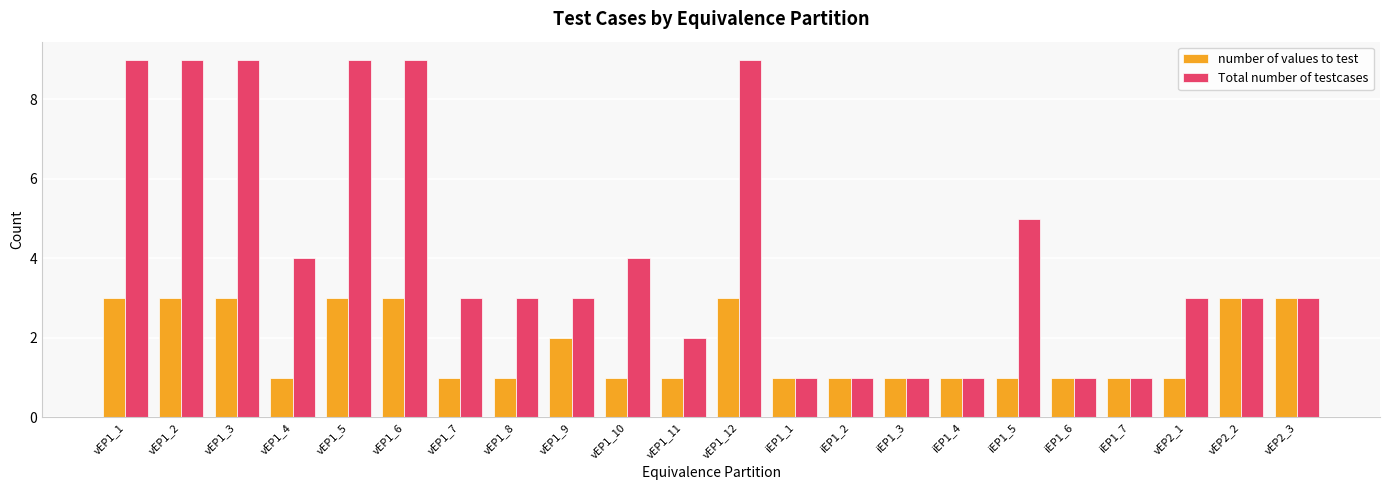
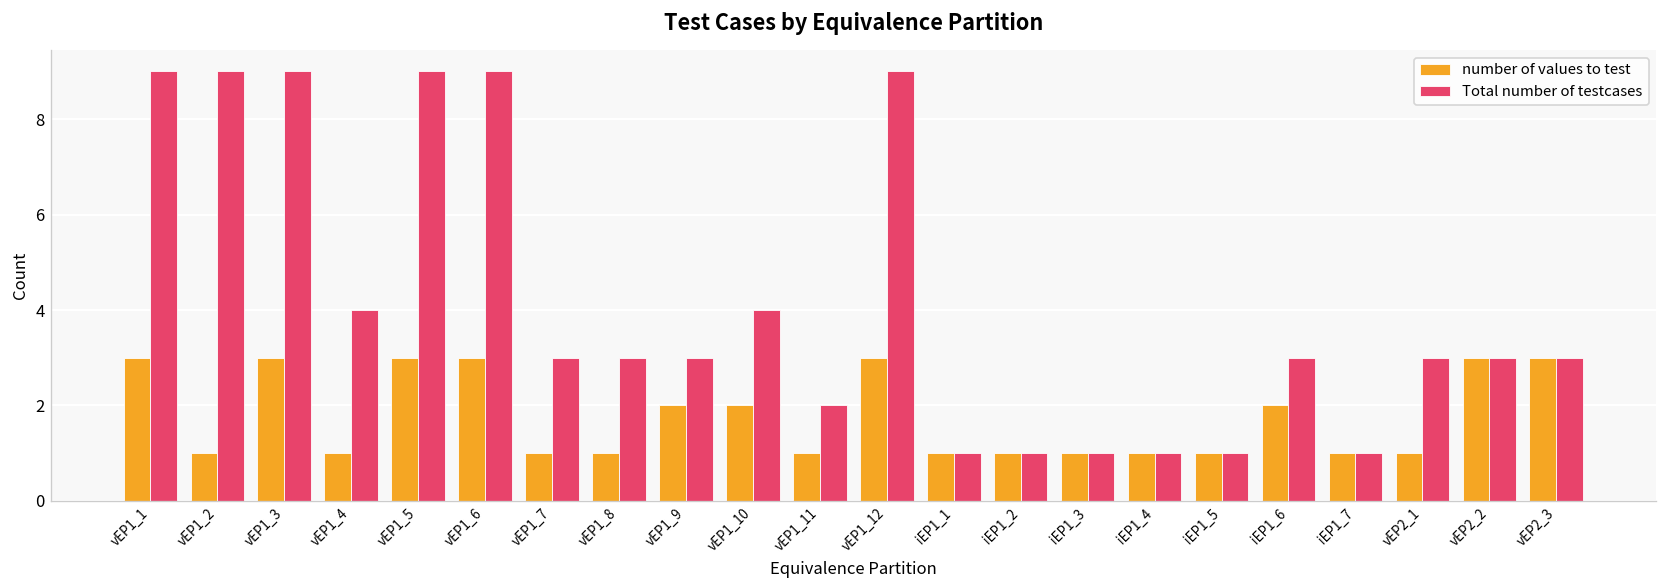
  {
    "number of values to test": {
      "vEP1_1": 3,
-     "vEP1_2": 3,
+     "vEP1_2": 1,
      "vEP1_3": 3,
      "vEP1_4": 1,
      "vEP1_5": 3,
      "vEP1_6": 3,
      "vEP1_7": 1,
      "vEP1_8": 1,
      "vEP1_9": 2,
-     "vEP1_10": 1,
+     "vEP1_10": 2,
      "vEP1_11": 1,
      "vEP1_12": 3,
      "iEP1_1": 1,
      "iEP1_2": 1,
      "iEP1_3": 1,
      "iEP1_4": 1,
      "iEP1_5": 1,
-     "iEP1_6": 1,
+     "iEP1_6": 2,
      "iEP1_7": 1,
      "vEP2_1": 1,
      "vEP2_2": 3,
      "vEP2_3": 3
    },
    "Total number of testcases": {
      "vEP1_1": 9,
      "vEP1_2": 9,
      "vEP1_3": 9,
      "vEP1_4": 4,
      "vEP1_5": 9,
      "vEP1_6": 9,
      "vEP1_7": 3,
      "vEP1_8": 3,
      "vEP1_9": 3,
      "vEP1_10": 4,
      "vEP1_11": 2,
      "vEP1_12": 9,
      "iEP1_1": 1,
      "iEP1_2": 1,
      "iEP1_3": 1,
      "iEP1_4": 1,
-     "iEP1_5": 5,
-     "iEP1_6": 1,
+     "iEP1_5": 1,
+     "iEP1_6": 3,
      "iEP1_7": 1,
      "vEP2_1": 3,
      "vEP2_2": 3,
      "vEP2_3": 3
    }
  }
